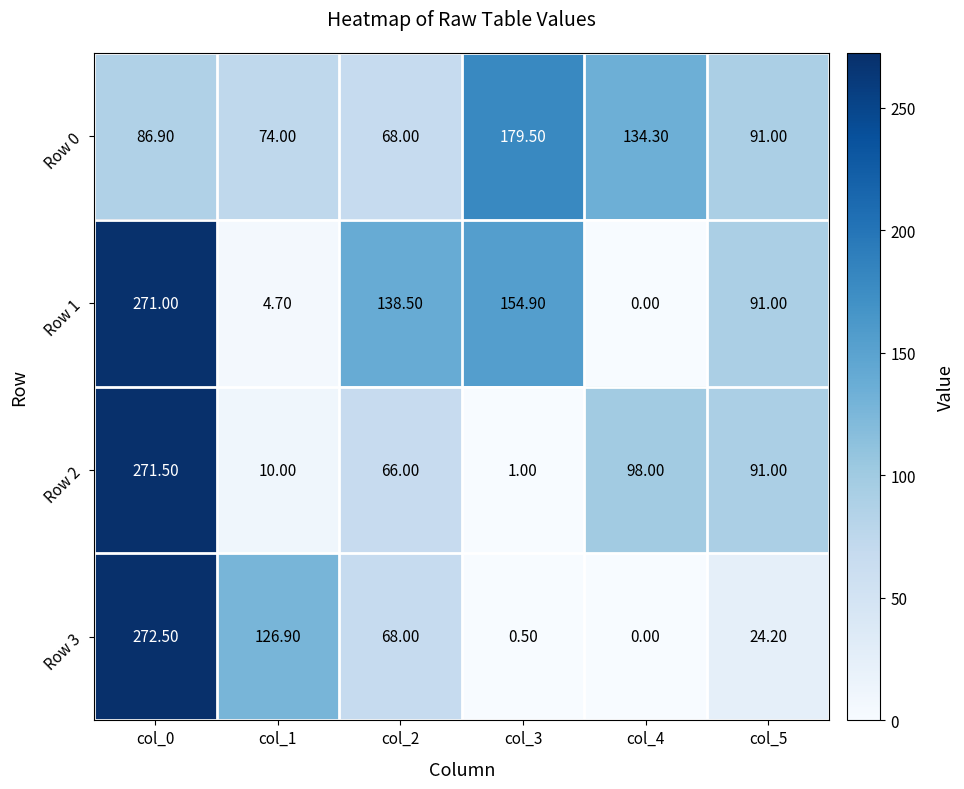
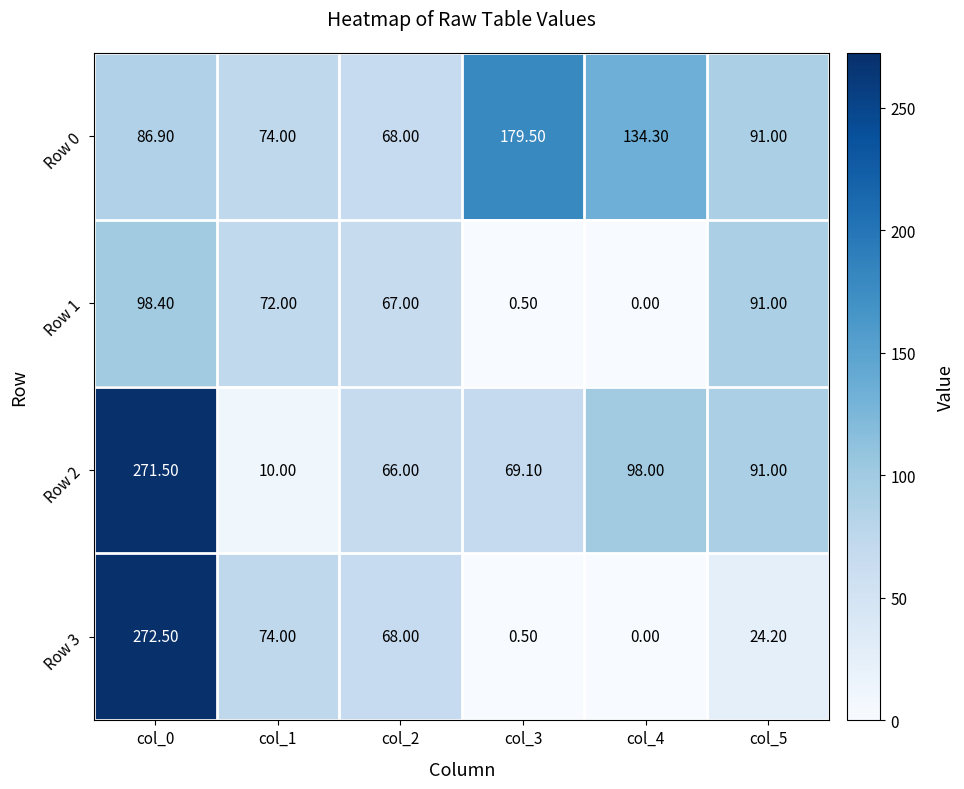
  {
    "Row 0": {
      "col_0": 86.90,
      "col_1": 74.00,
      "col_2": 68.00,
      "col_3": 179.50,
      "col_4": 134.30,
      "col_5": 91.00
    },
    "Row 1": {
-     "col_0": 271.00,
-     "col_1": 4.70,
-     "col_2": 138.50,
-     "col_3": 154.90,
+     "col_0": 98.40,
+     "col_1": 72.00,
+     "col_2": 67.00,
+     "col_3": 0.50,
      "col_4": 0.00,
      "col_5": 91.00
    },
    "Row 2": {
      "col_0": 271.50,
      "col_1": 10.00,
      "col_2": 66.00,
-     "col_3": 1.00,
+     "col_3": 69.10,
      "col_4": 98.00,
      "col_5": 91.00
    },
    "Row 3": {
      "col_0": 272.50,
-     "col_1": 126.90,
+     "col_1": 74.00,
      "col_2": 68.00,
      "col_3": 0.50,
      "col_4": 0.00,
      "col_5": 24.20
    }
  }
